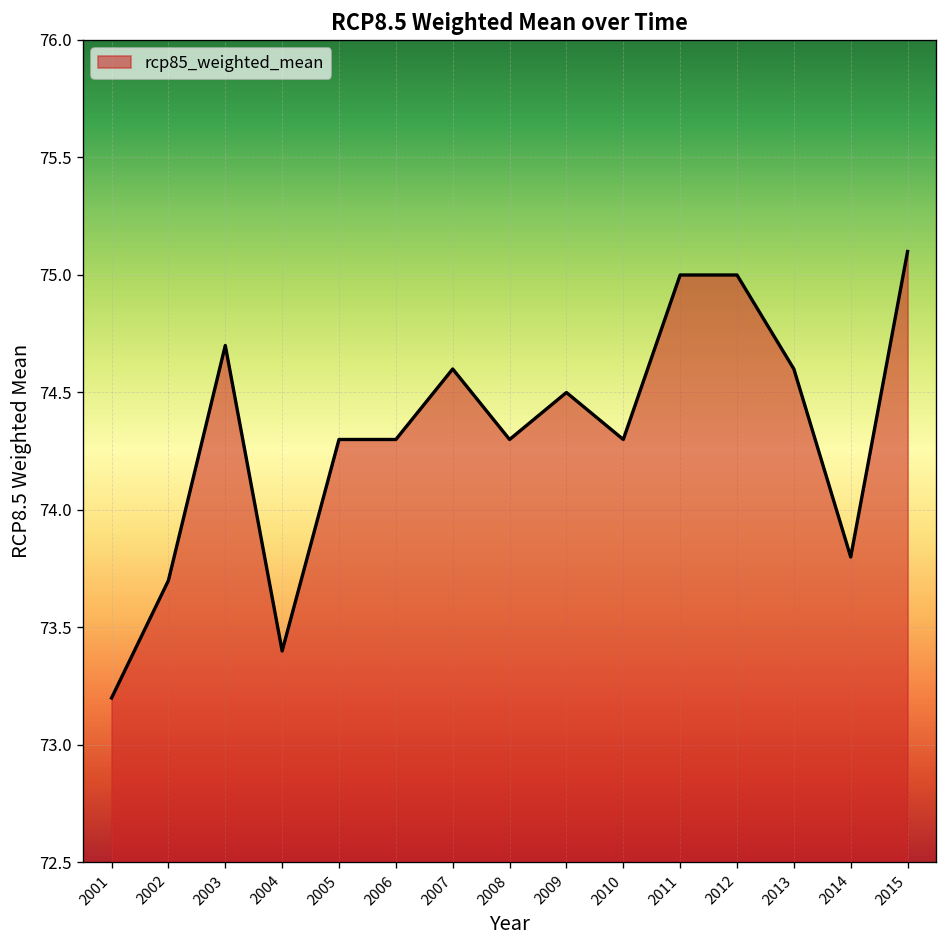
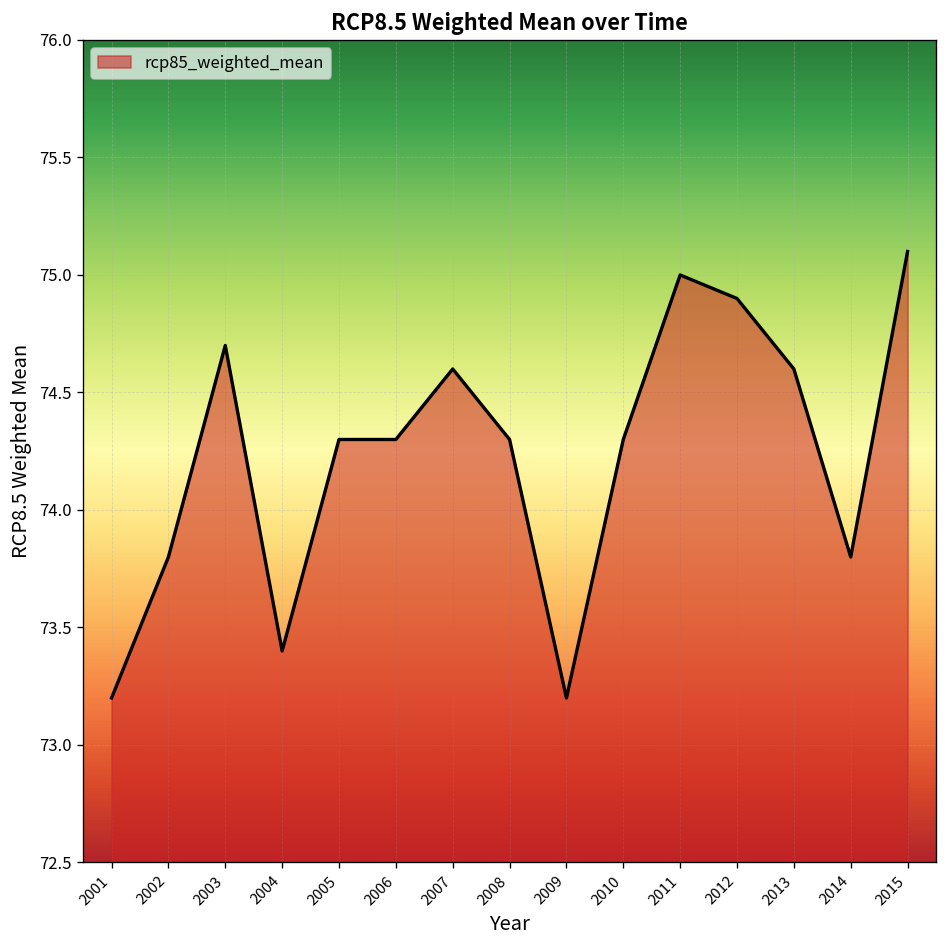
  {
    "2001": 73.2,
-   "2002": 73.7,
+   "2002": 73.8,
    "2003": 74.7,
    "2004": 73.4,
    "2005": 74.3,
    "2006": 74.3,
    "2007": 74.6,
    "2008": 74.3,
-   "2009": 74.5,
+   "2009": 73.2,
    "2010": 74.3,
    "2011": 75.0,
-   "2012": 75.0,
+   "2012": 74.9,
    "2013": 74.6,
    "2014": 73.8,
    "2015": 75.1
  }
